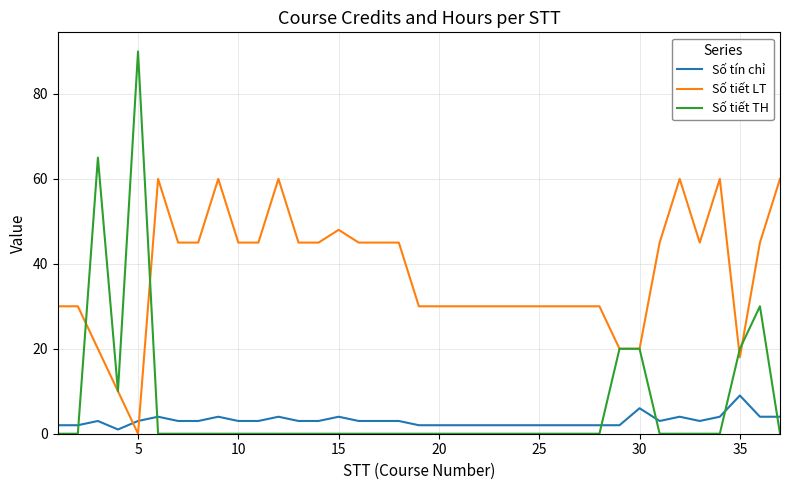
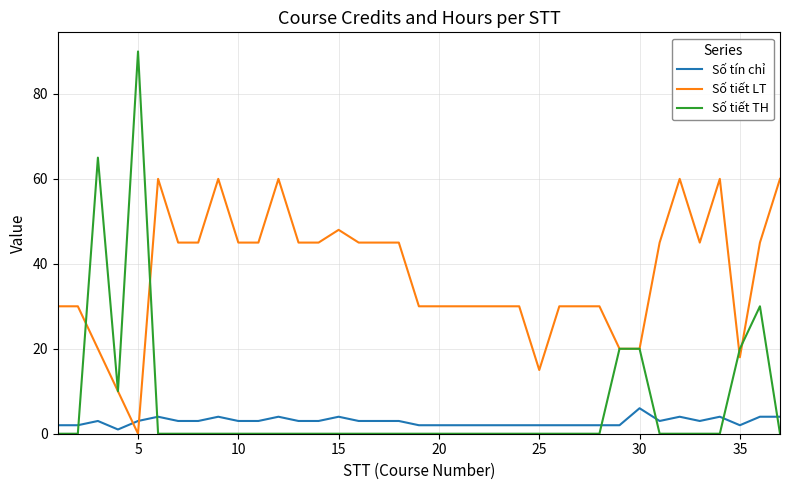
  {
    "Số tín chỉ": {
      "5": 3,
      "10": 3,
      "15": 4,
      "20": 2,
      "25": 2,
      "30": 6,
-     "35": 9
+     "35": 2
    },
    "Số tiết LT": {
      "5": 0,
      "10": 45,
      "15": 48,
      "20": 30,
-     "25": 30,
+     "25": 15,
      "35": 18
    },
    "Số tiết TH": {
      "5": 90,
      "10": 0,
      "15": 0,
      "20": 0,
      "25": 0,
      "35": 20
    }
  }
